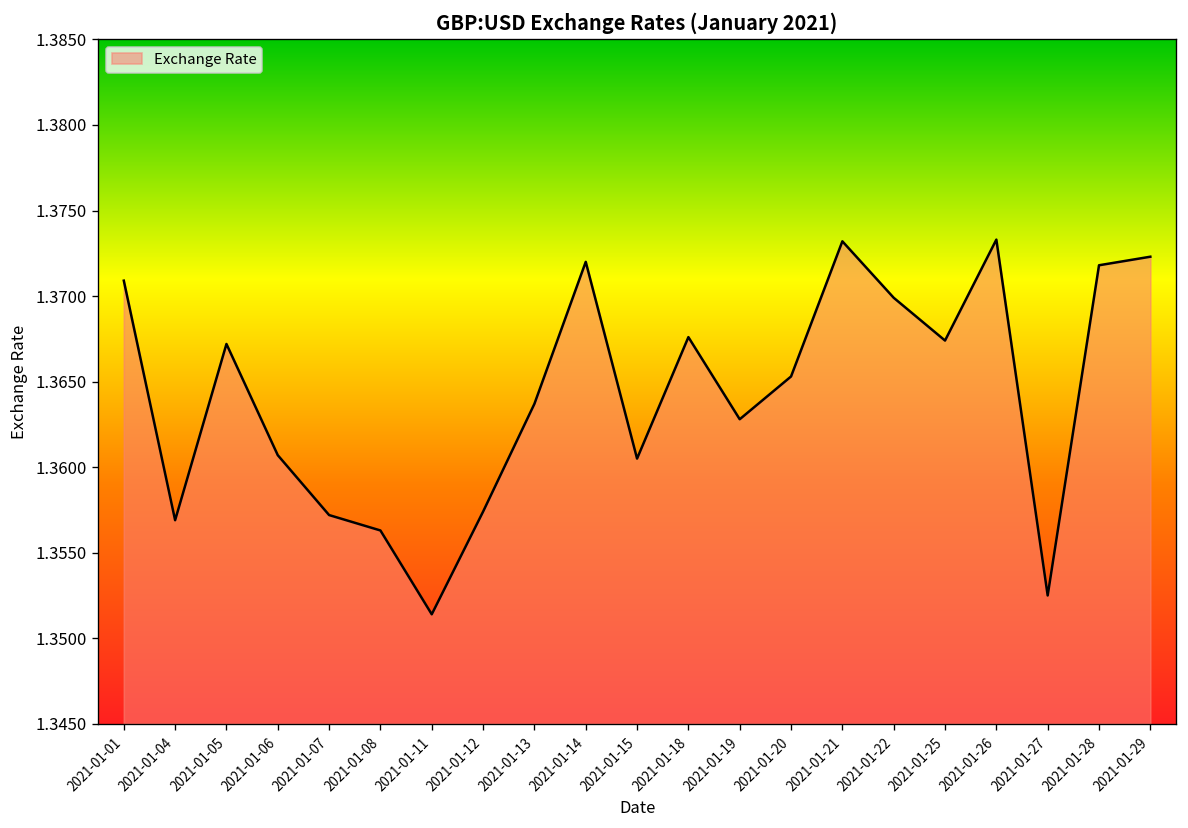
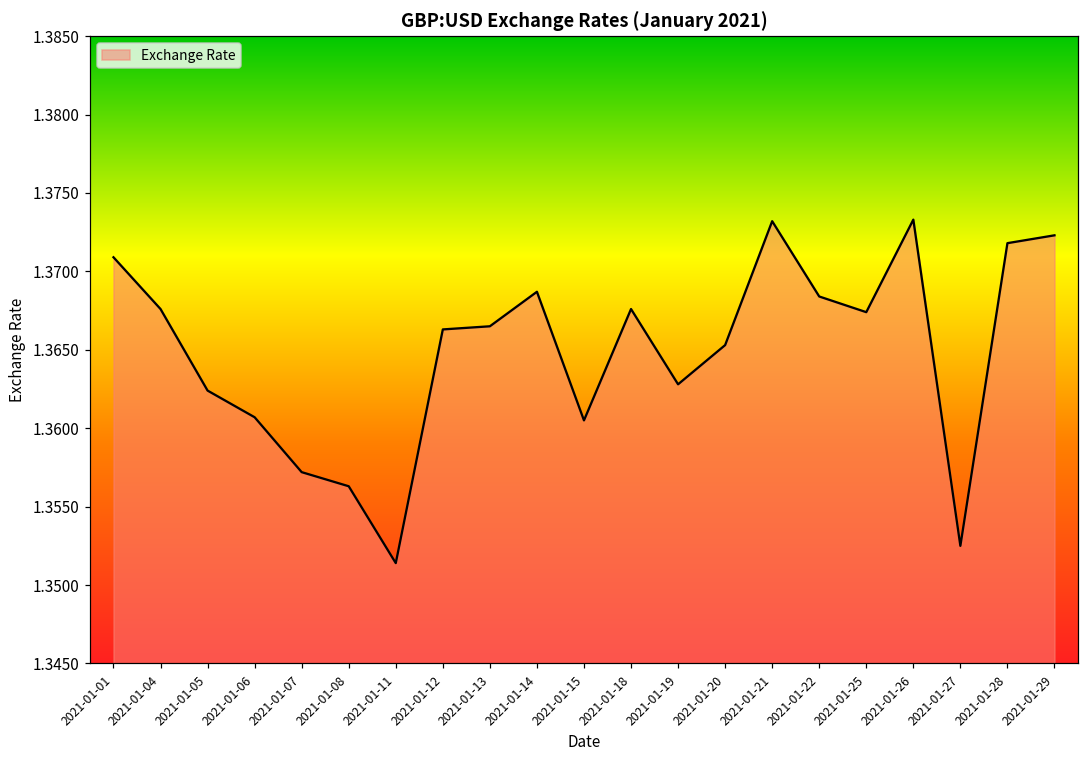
  {
    "2021-01-01": 1.3709,
-   "2021-01-04": 1.3569,
-   "2021-01-05": 1.3672,
+   "2021-01-04": 1.3676,
+   "2021-01-05": 1.3624,
    "2021-01-06": 1.3607,
    "2021-01-07": 1.3572,
    "2021-01-08": 1.3563,
    "2021-01-11": 1.3514,
-   "2021-01-12": 1.3574,
-   "2021-01-13": 1.3637,
-   "2021-01-14": 1.3720,
+   "2021-01-12": 1.3663,
+   "2021-01-13": 1.3665,
+   "2021-01-14": 1.3687,
    "2021-01-15": 1.3605,
    "2021-01-18": 1.3676,
    "2021-01-19": 1.3628,
    "2021-01-20": 1.3653,
    "2021-01-21": 1.3732,
-   "2021-01-22": 1.3699,
+   "2021-01-22": 1.3684,
    "2021-01-25": 1.3674,
    "2021-01-26": 1.3733,
    "2021-01-27": 1.3525,
    "2021-01-28": 1.3718,
    "2021-01-29": 1.3723
  }
